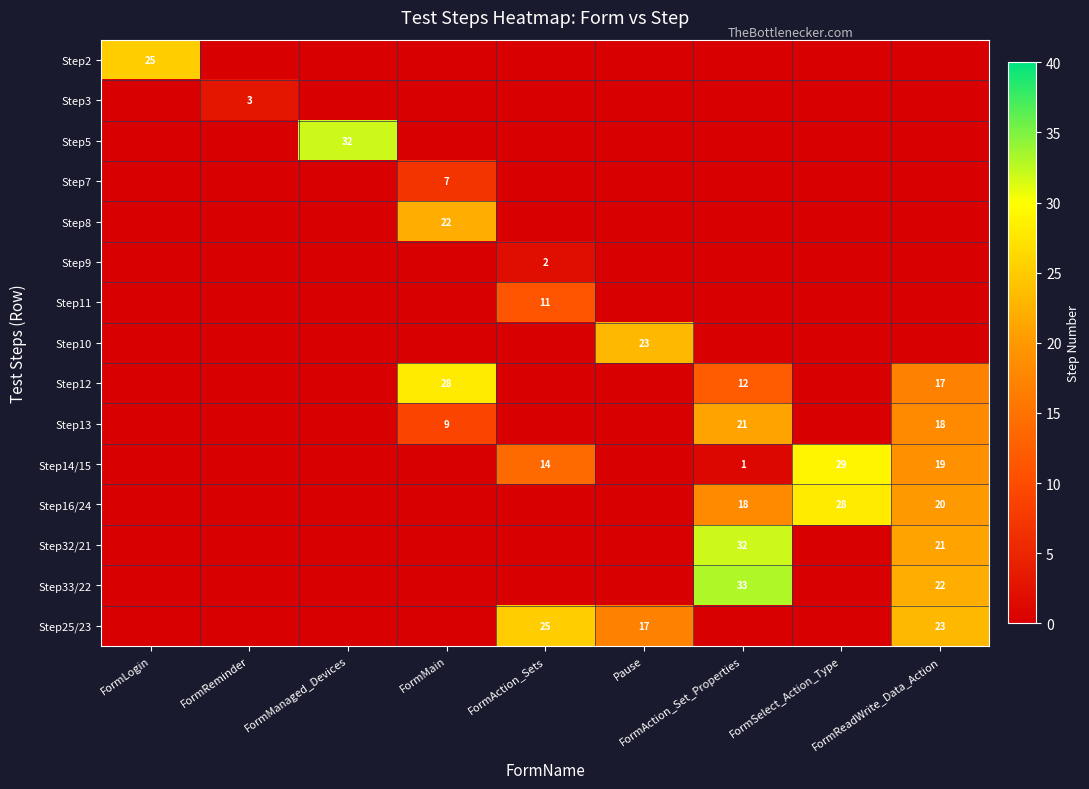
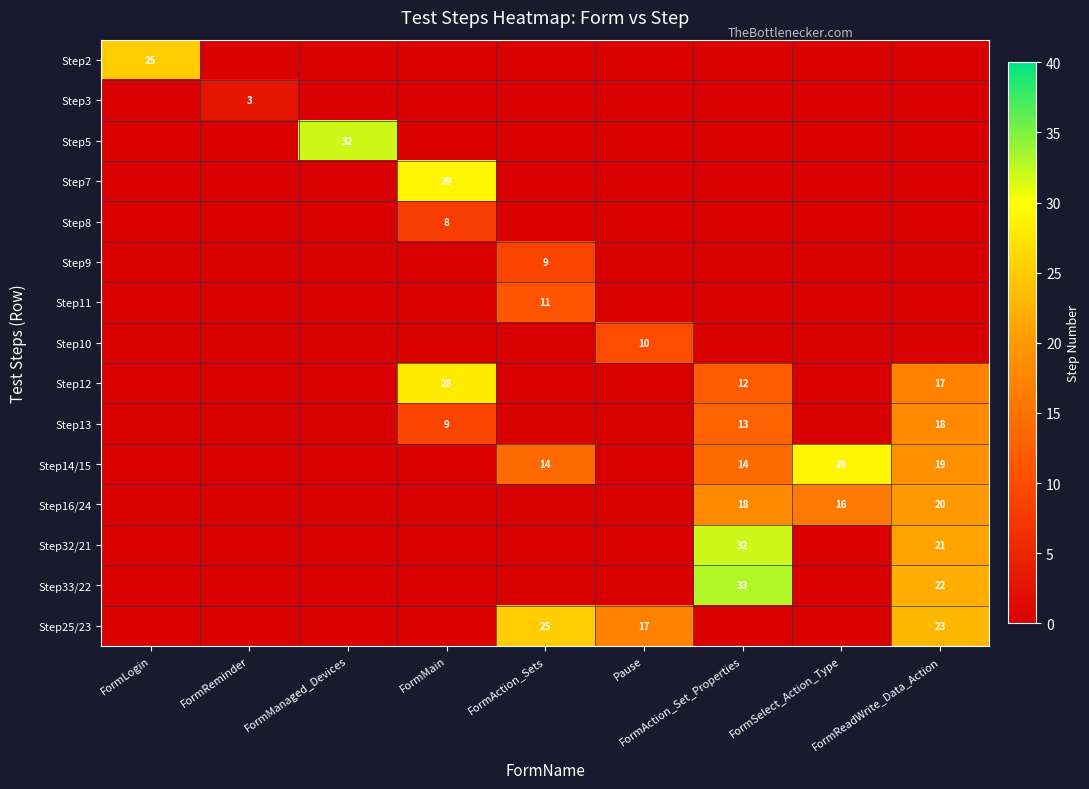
  {
    "Step2": {
      "FormLogin": 25
    },
    "Step3": {
      "FormReminder": 3
    },
    "Step5": {
      "FormManaged_Devices": 32
    },
    "Step7": {
-     "FormMain": 7
+     "FormMain": 29
    },
    "Step8": {
-     "FormMain": 22
+     "FormMain": 8
    },
    "Step9": {
-     "FormAction_Sets": 2
+     "FormAction_Sets": 9
    },
    "Step11": {
      "FormAction_Sets": 11
    },
    "Step10": {
-     "Pause": 23
+     "Pause": 10
    },
    "Step12": {
      "FormMain": 28,
      "FormAction_Set_Properties": 12,
      "FormReadWrite_Data_Action": 17
    },
    "Step13": {
      "FormMain": 9,
-     "FormAction_Set_Properties": 21,
+     "FormAction_Set_Properties": 13,
      "FormReadWrite_Data_Action": 18
    },
    "Step14/15": {
      "FormAction_Sets": 14,
-     "FormAction_Set_Properties": 1,
+     "FormAction_Set_Properties": 14,
      "FormSelect_Action_Type": 29,
      "FormReadWrite_Data_Action": 19
    },
    "Step16/24": {
      "FormAction_Set_Properties": 18,
-     "FormSelect_Action_Type": 28,
+     "FormSelect_Action_Type": 16,
      "FormReadWrite_Data_Action": 20
    },
    "Step32/21": {
      "FormAction_Set_Properties": 32,
      "FormReadWrite_Data_Action": 21
    },
    "Step33/22": {
      "FormAction_Set_Properties": 33,
      "FormReadWrite_Data_Action": 22
    },
    "Step25/23": {
      "FormAction_Sets": 25,
      "Pause": 17,
      "FormReadWrite_Data_Action": 23
    }
  }
